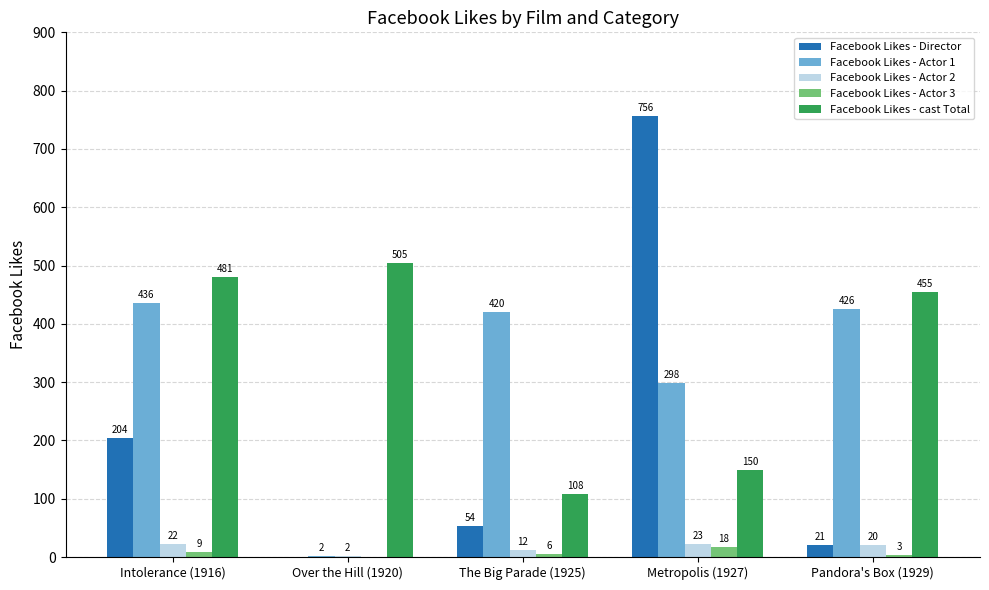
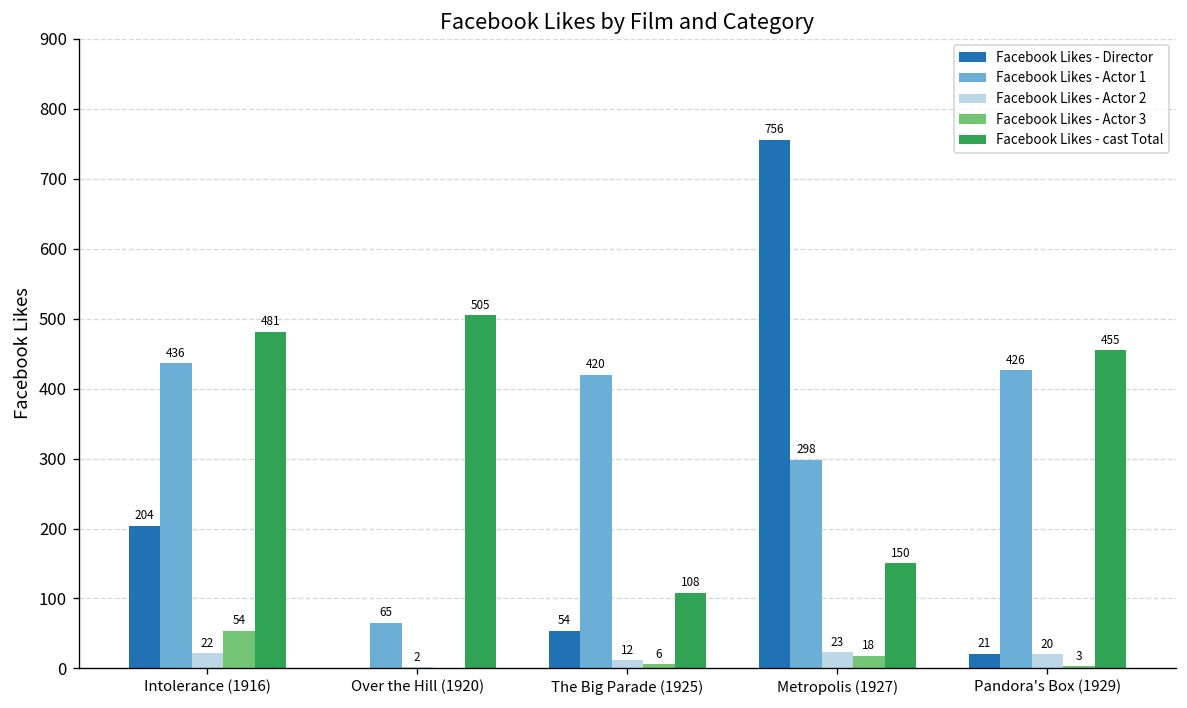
  {
    "Facebook Likes - Director": {
      "Intolerance (1916)": 204,
      "The Big Parade (1925)": 54,
      "Metropolis (1927)": 756,
      "Pandora's Box (1929)": 21
    },
    "Facebook Likes - Actor 1": {
      "Intolerance (1916)": 436,
-     "Over the Hill (1920)": 2,
+     "Over the Hill (1920)": 65,
      "The Big Parade (1925)": 420,
      "Metropolis (1927)": 298,
      "Pandora's Box (1929)": 426
    },
    "Facebook Likes - Actor 2": {
      "Intolerance (1916)": 22,
      "Over the Hill (1920)": 2,
      "The Big Parade (1925)": 12,
      "Metropolis (1927)": 23,
      "Pandora's Box (1929)": 20
    },
    "Facebook Likes - Actor 3": {
-     "Intolerance (1916)": 9,
+     "Intolerance (1916)": 54,
      "The Big Parade (1925)": 6,
      "Metropolis (1927)": 18,
      "Pandora's Box (1929)": 3
    },
    "Facebook Likes - cast Total": {
      "Intolerance (1916)": 481,
      "Over the Hill (1920)": 505,
      "The Big Parade (1925)": 108,
      "Metropolis (1927)": 150,
      "Pandora's Box (1929)": 455
    }
  }
